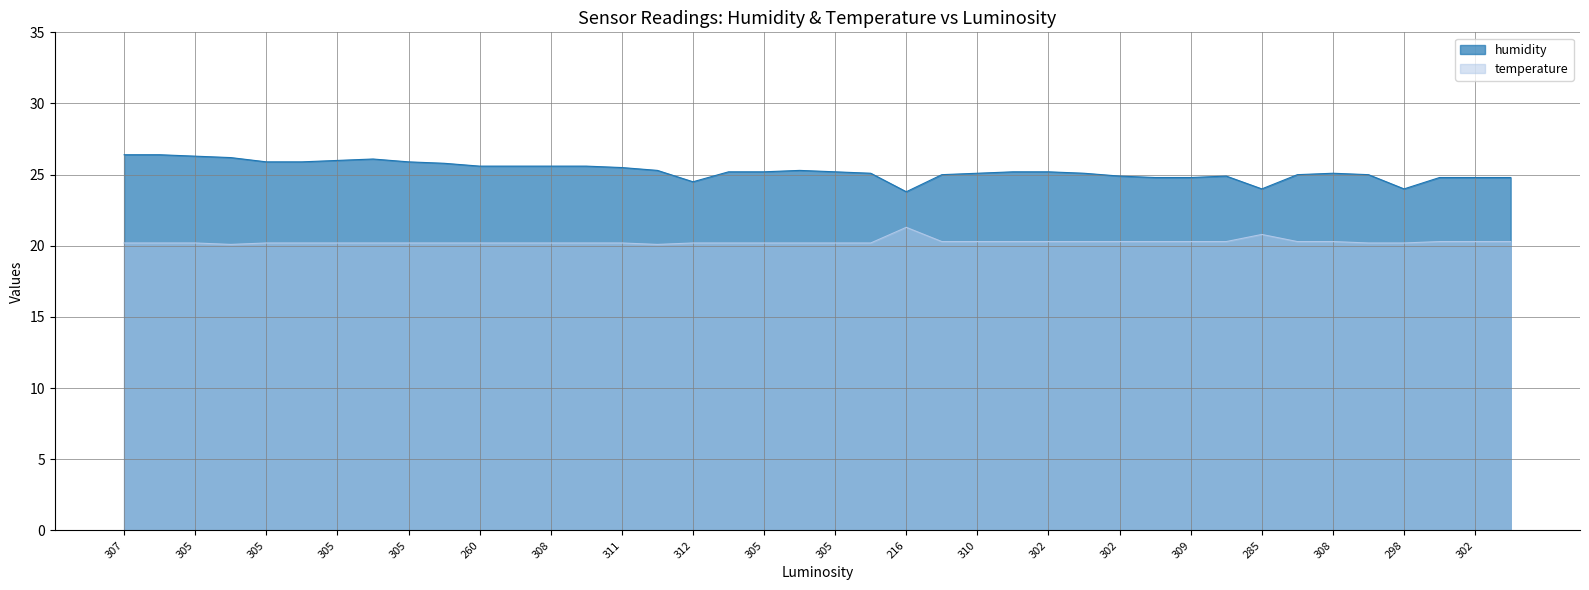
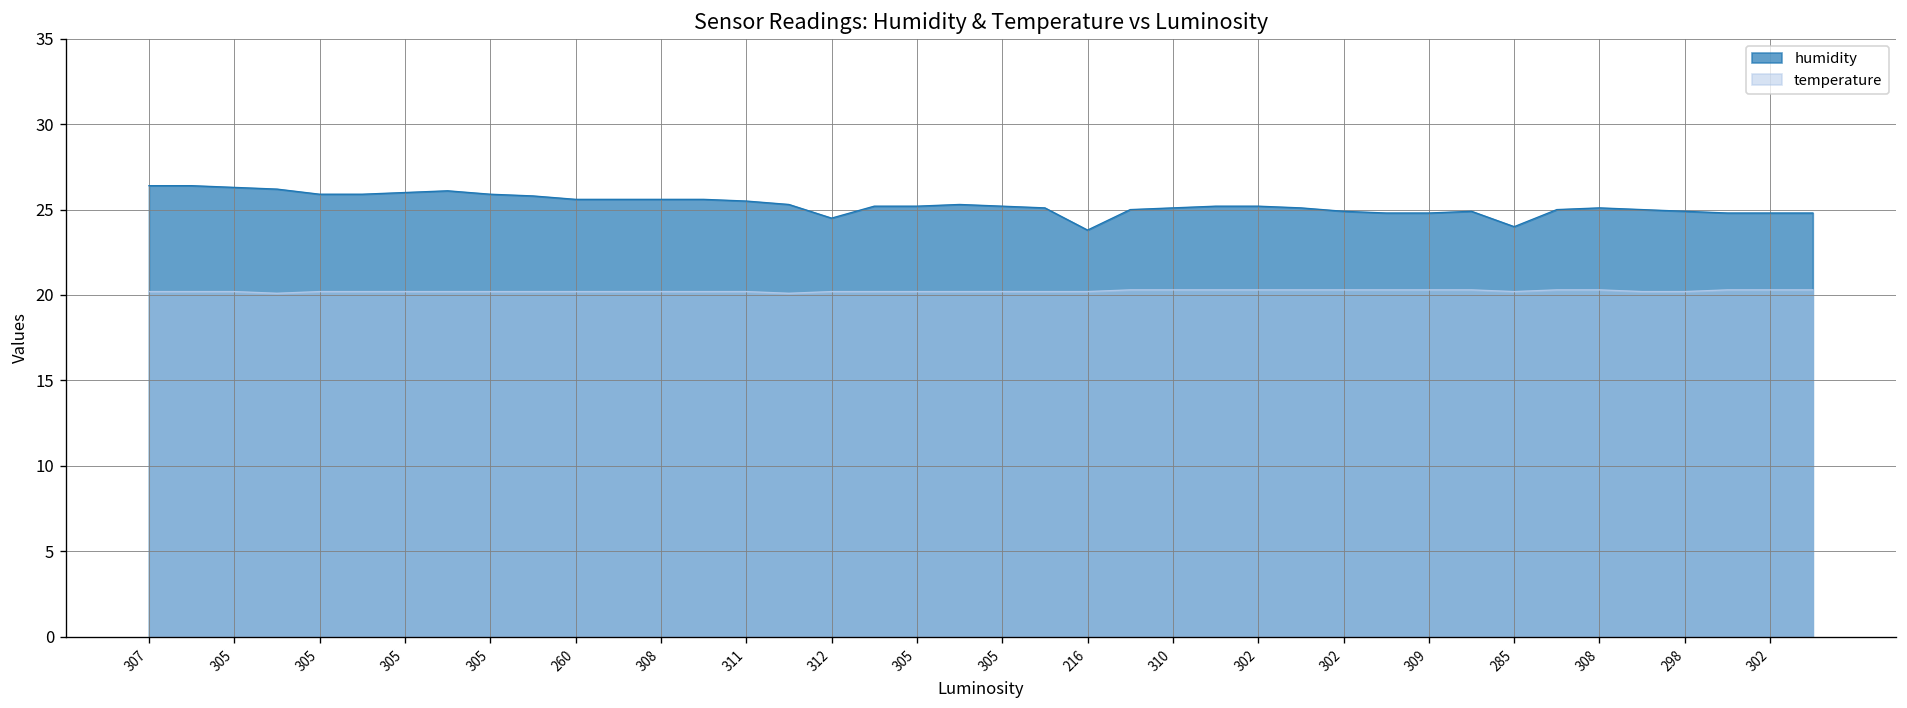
  {
    "humidity": {
      "307": 26.4,
      "260": 25.6,
      "311": 25.5,
      "312": 24.5,
      "216": 23.8,
      "310": 25.1,
      "309": 24.8,
      "285": 24.0,
-     "298": 24.0
+     "298": 24.9
    },
    "temperature": {
      "307": 20.2,
      "260": 20.2,
      "311": 20.2,
      "312": 20.2,
-     "216": 21.3,
+     "216": 20.2,
      "310": 20.3,
      "309": 20.3,
-     "285": 20.8,
+     "285": 20.2,
      "298": 20.2
    }
  }
